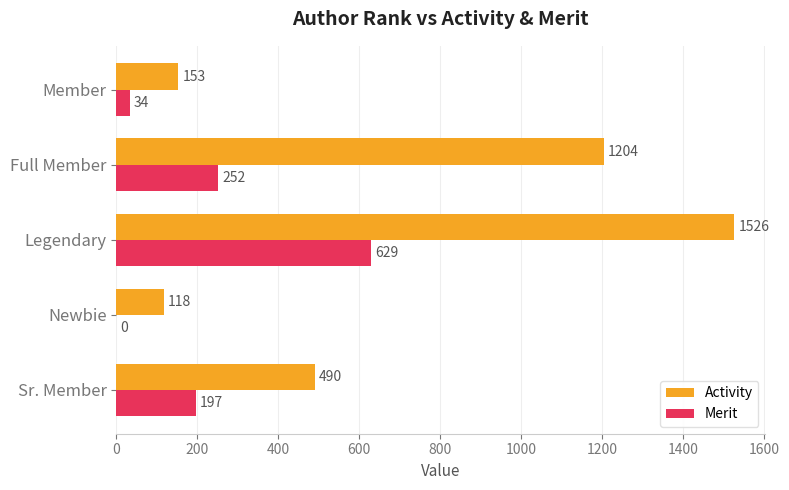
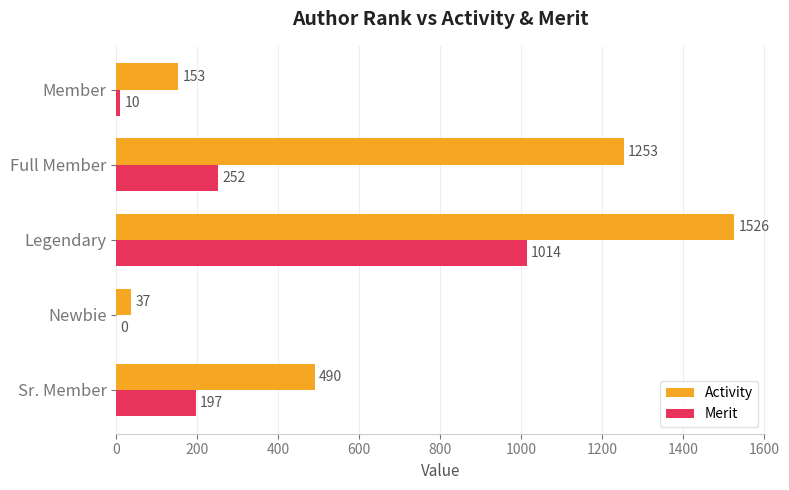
  {
    "Activity": {
      "Member": 153,
-     "Full Member": 1204,
+     "Full Member": 1253,
      "Legendary": 1526,
-     "Newbie": 118,
+     "Newbie": 37,
      "Sr. Member": 490
    },
    "Merit": {
-     "Member": 34,
+     "Member": 10,
      "Full Member": 252,
-     "Legendary": 629,
+     "Legendary": 1014,
      "Newbie": 0,
      "Sr. Member": 197
    }
  }
